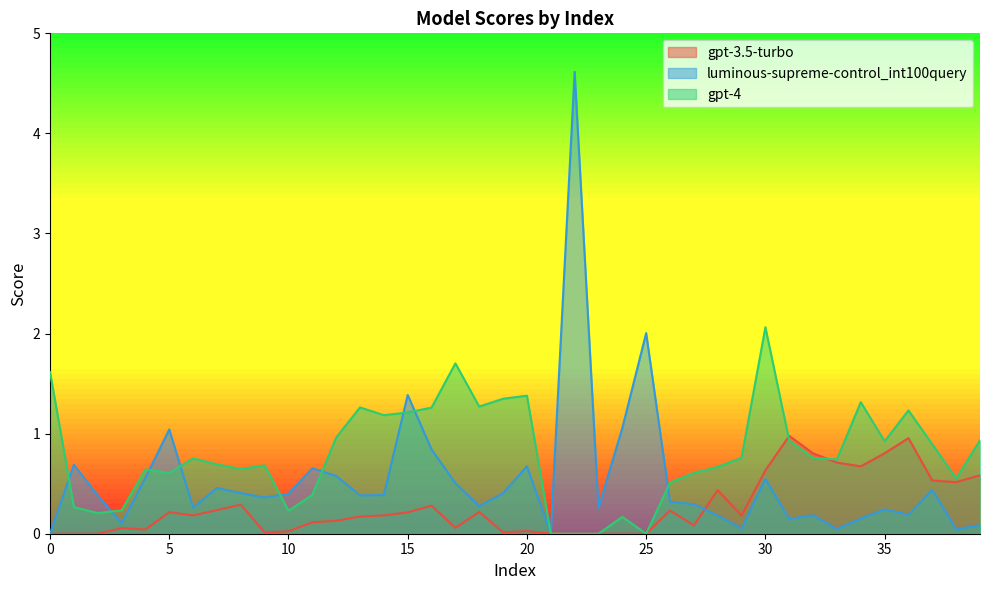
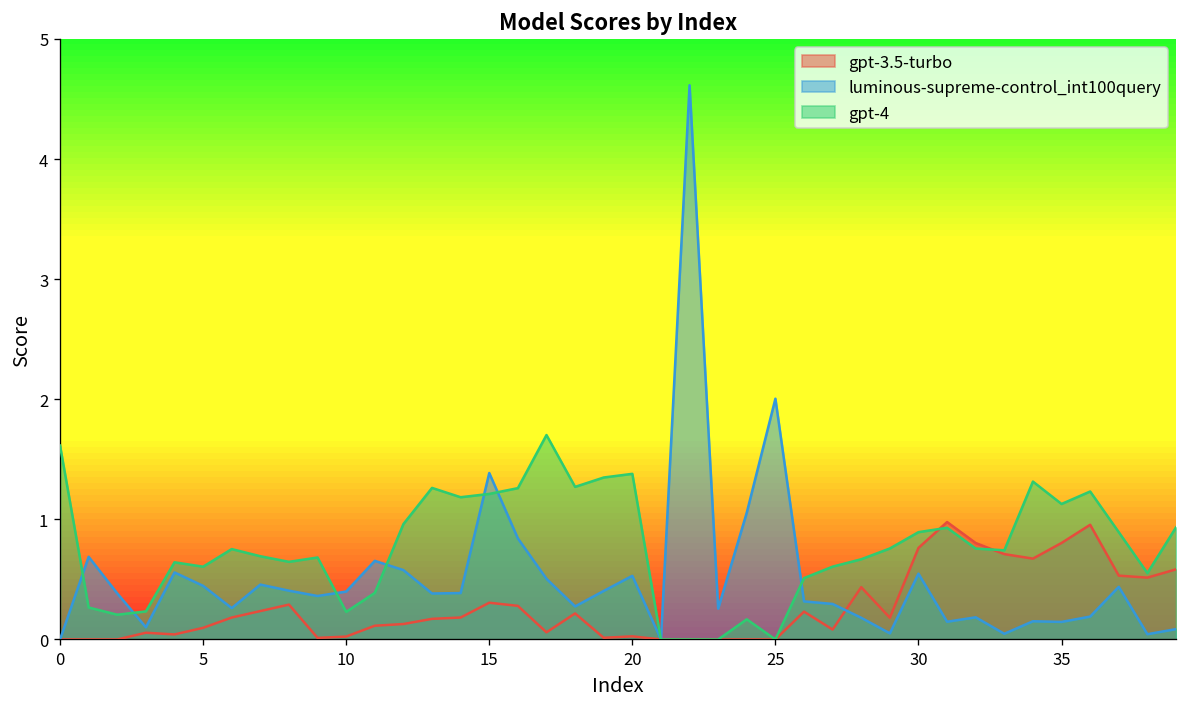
  {
    "gpt-3.5-turbo": {
-     "5": 0.21,
+     "5": 0.10,
      "10": 0.02,
-     "15": 0.21,
+     "15": 0.31,
      "20": 0.03,
-     "30": 0.63,
+     "30": 0.76,
      "35": 0.80
    },
    "luminous-supreme-control_int100query": {
-     "5": 1.04,
+     "5": 0.45,
      "10": 0.40,
      "15": 1.39,
-     "20": 0.67,
+     "20": 0.53,
      "25": 2.00,
      "30": 0.55,
-     "35": 0.24
+     "35": 0.15
    },
    "gpt-4": {
      "0": 1.61,
      "5": 0.61,
      "10": 0.23,
      "15": 1.21,
      "20": 1.38,
-     "30": 2.06,
-     "35": 0.92
+     "30": 0.89,
+     "35": 1.13
    }
  }
